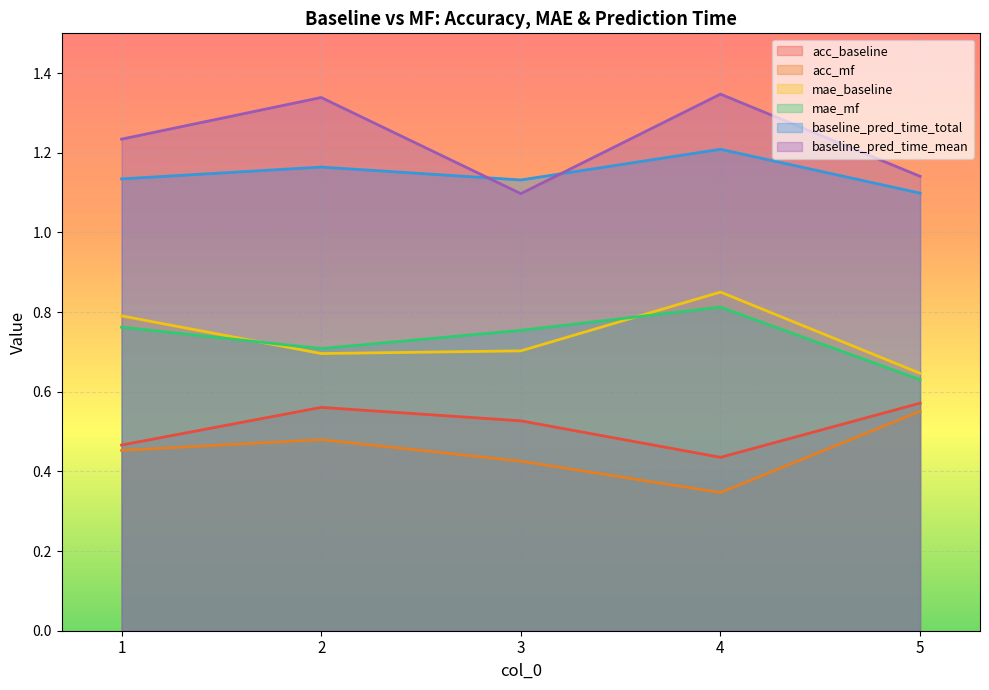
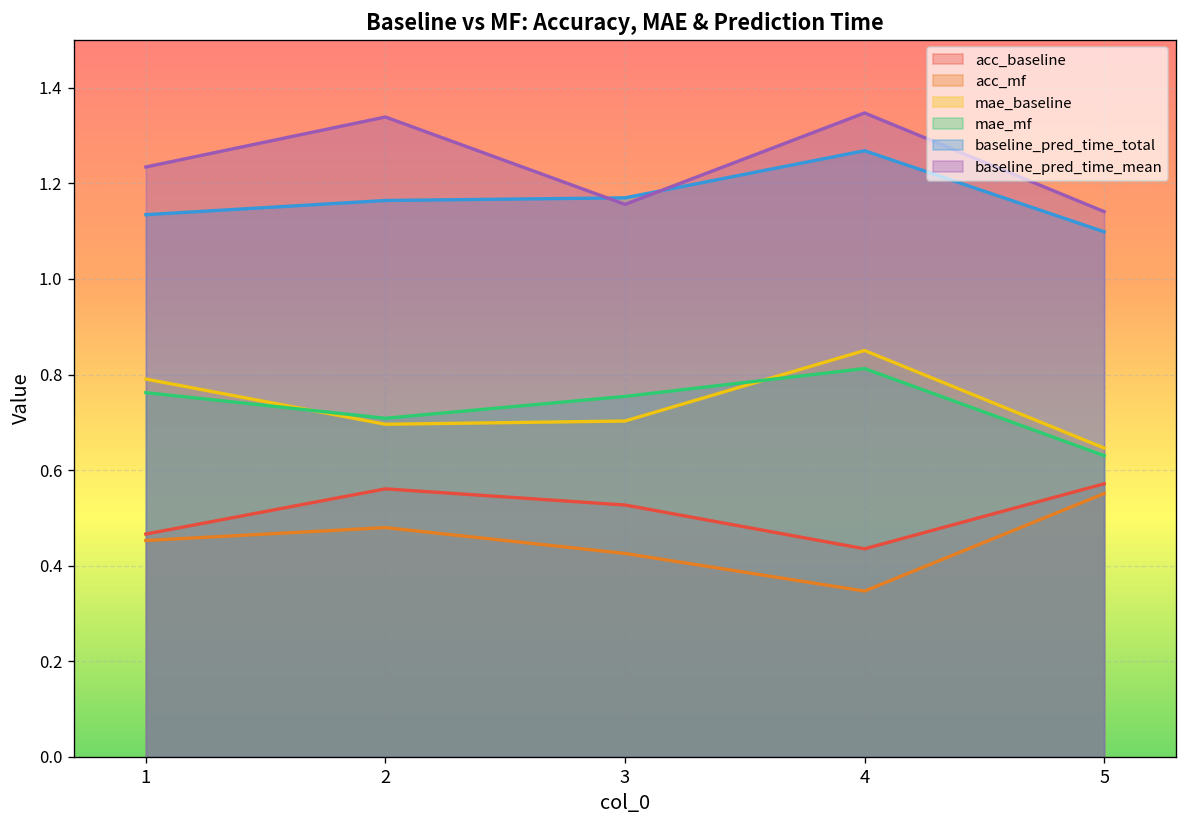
  {
    "mae_mf": {
      "1": 0.76,
      "2": 0.71,
      "3": 0.75,
      "4": 0.81,
      "5": 0.63
    },
    "baseline_pred_time_total": {
      "1": 1.13,
      "2": 1.16,
-     "3": 1.13,
-     "4": 1.21,
+     "3": 1.17,
+     "4": 1.27,
      "5": 1.10
    },
    "baseline_pred_time_mean": {
      "1": 1.23,
      "2": 1.34,
-     "3": 1.10,
+     "3": 1.16,
      "4": 1.35,
      "5": 1.14
    }
  }
